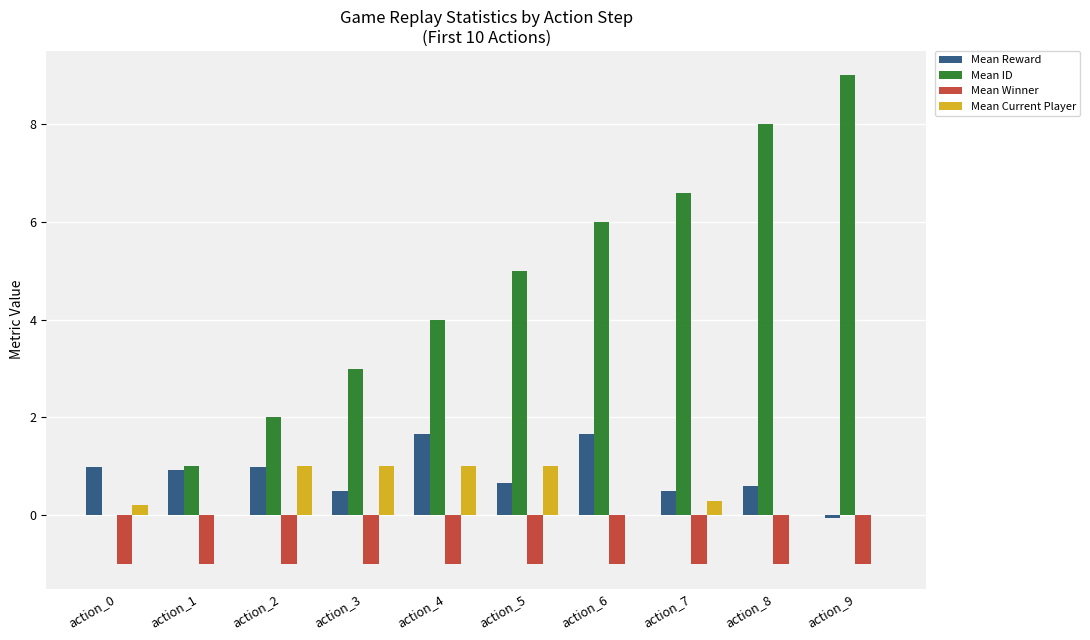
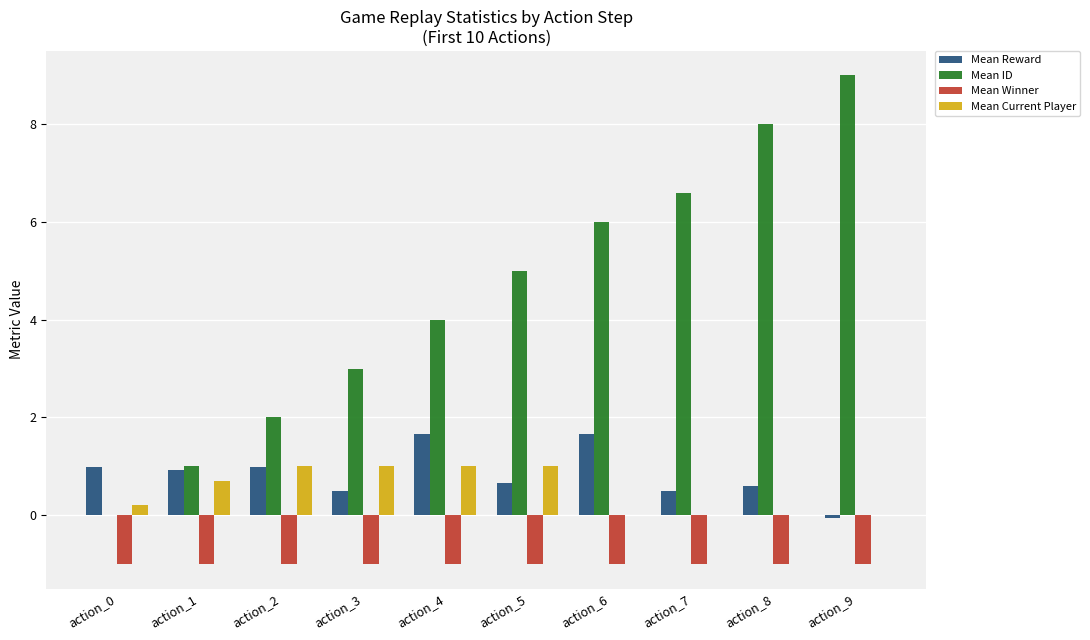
  {
    "Mean Reward": {
      "action_0": 1.0,
      "action_1": 0.9,
      "action_2": 1.0,
      "action_3": 0.5,
      "action_4": 1.7,
      "action_5": 0.7,
      "action_6": 1.7,
      "action_7": 0.5,
      "action_8": 0.6
    },
    "Mean ID": {
      "action_0": 0.0,
      "action_1": 1.0,
      "action_2": 2.0,
      "action_3": 3.0,
      "action_4": 4.0,
      "action_5": 5.0,
      "action_6": 6.0,
      "action_7": 6.6,
      "action_8": 8.0,
      "action_9": 9.0
    },
    "Mean Winner": {
      "action_0": -1.0,
      "action_1": -1.0,
      "action_2": -1.0,
      "action_3": -1.0,
      "action_4": -1.0,
      "action_5": -1.0,
      "action_6": -1.0,
      "action_7": -1.0,
      "action_8": -1.0,
      "action_9": -1.0
    },
    "Mean Current Player": {
      "action_0": 0.2,
-     "action_1": 0.0,
+     "action_1": 0.7,
      "action_2": 1.0,
      "action_3": 1.0,
      "action_4": 1.0,
      "action_5": 1.0,
      "action_6": 0.0,
-     "action_7": 0.3,
+     "action_7": 0.0,
      "action_8": 0.0,
      "action_9": 0.0
    }
  }
